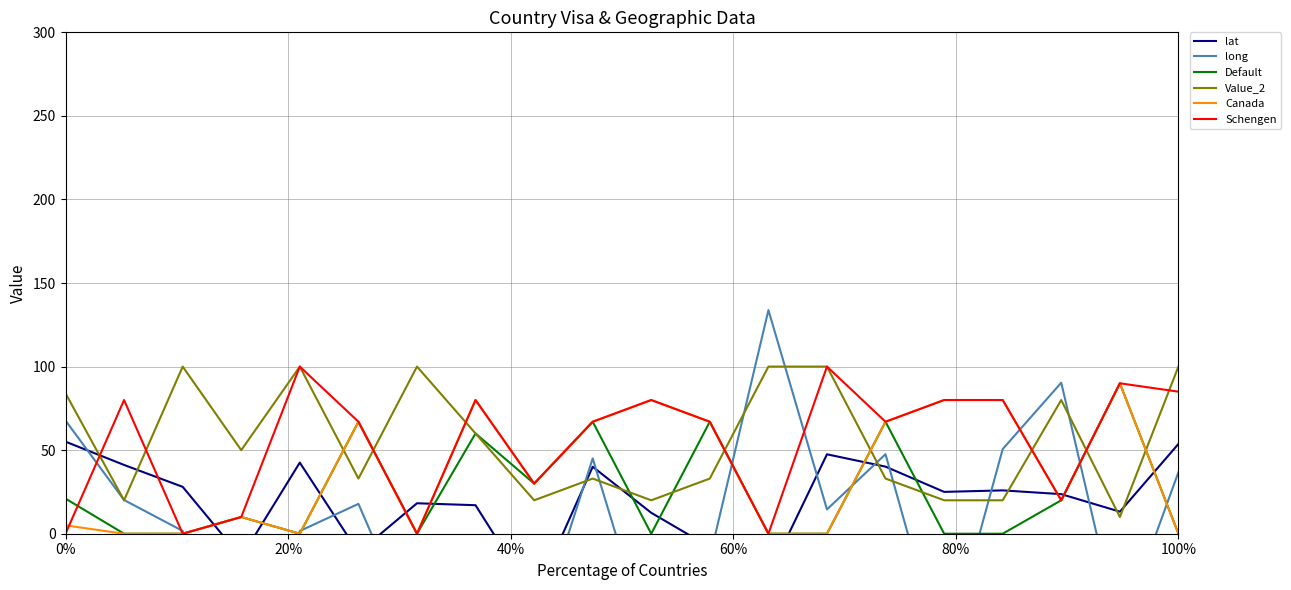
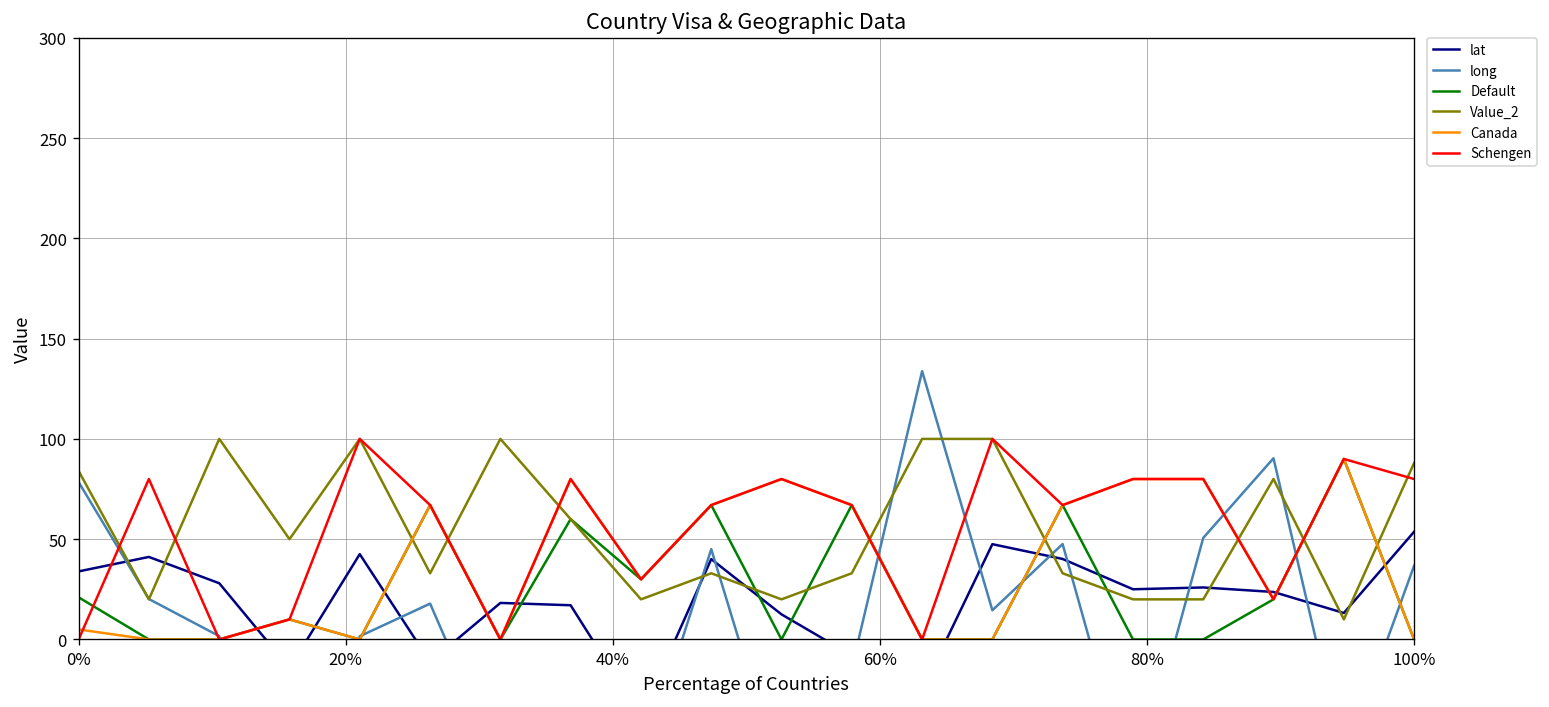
  {
    "lat": {
-     "0%": 55,
+     "0%": 34,
      "100%": 54
    },
    "long": {
-     "0%": 68,
+     "0%": 78,
      "100%": 37
    },
    "Default": {
      "0%": 21
    },
    "Value_2": {
      "0%": 84,
-     "100%": 100
+     "100%": 88
    },
    "Canada": {
      "0%": 5
    },
    "Schengen": {
      "0%": 0,
-     "100%": 85
+     "100%": 80
    }
  }
